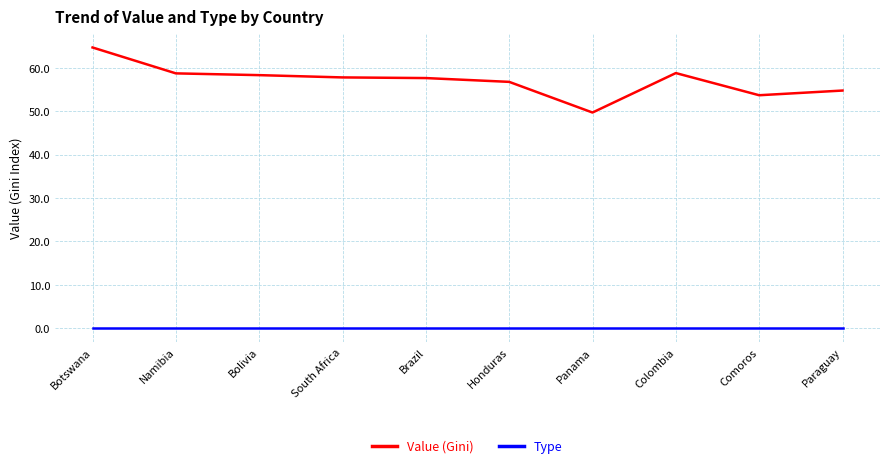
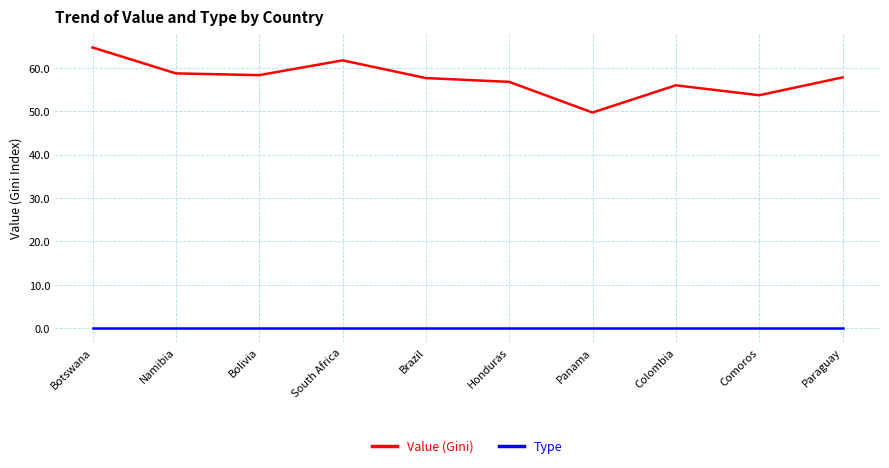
  {
    "Value (Gini)": {
      "Botswana": 65,
      "Namibia": 59,
      "Bolivia": 58,
-     "South Africa": 58,
+     "South Africa": 62,
      "Brazil": 58,
      "Honduras": 57,
      "Panama": 50,
-     "Colombia": 59,
+     "Colombia": 56,
      "Comoros": 54,
-     "Paraguay": 55
+     "Paraguay": 58
    },
    "Type": {
      "Botswana": 0,
      "Namibia": 0,
      "Bolivia": 0,
      "South Africa": 0,
      "Brazil": 0,
      "Honduras": 0,
      "Panama": 0,
      "Colombia": 0,
      "Comoros": 0,
      "Paraguay": 0
    }
  }
